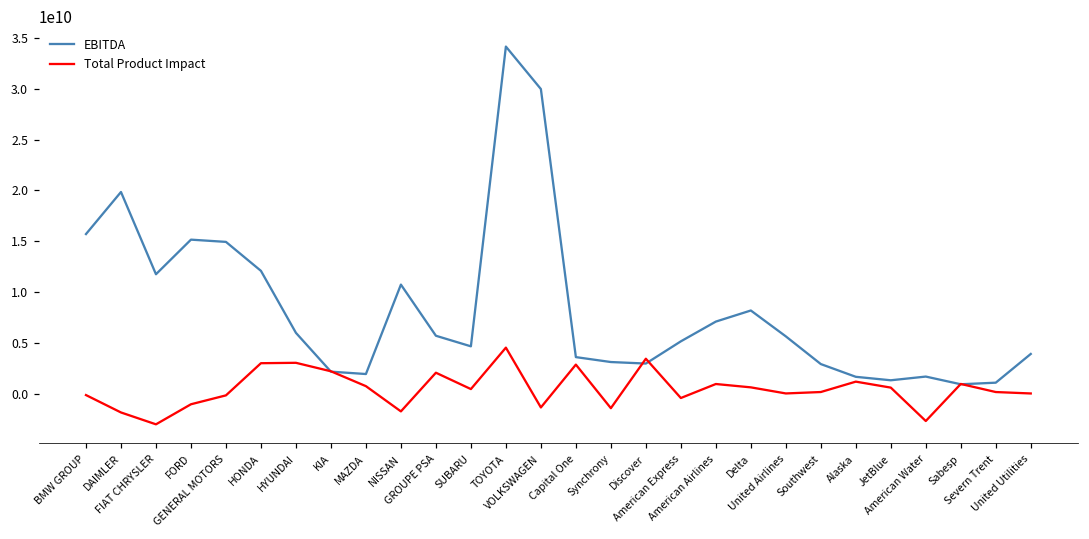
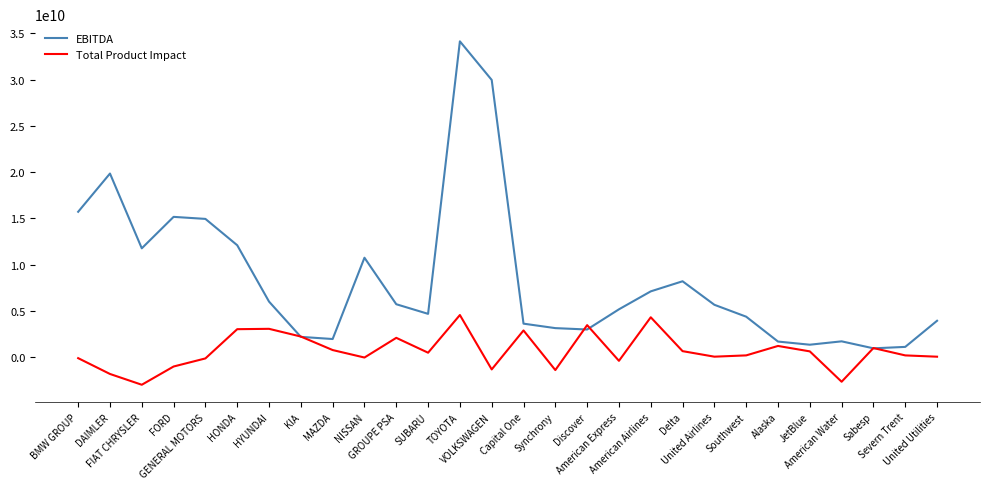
  {
    "EBITDA": {
      "BMW GROUP": 16000000000,
      "DAIMLER": 20000000000,
      "FIAT CHRYSLER": 12000000000,
      "FORD": 15000000000,
      "GENERAL MOTORS": 15000000000,
      "HONDA": 12000000000,
      "HYUNDAI": 6000000000,
      "MAZDA": 2000000000,
      "NISSAN": 11000000000,
      "GROUPE PSA": 6000000000,
      "SUBARU": 5000000000,
      "TOYOTA": 34000000000,
      "VOLKSWAGEN": 30000000000,
      "Capital One": 4000000000,
      "Synchrony": 3000000000,
      "Discover": 3000000000,
      "American Express": 5000000000,
      "American Airlines": 7000000000,
      "Delta": 8000000000,
      "United Airlines": 6000000000,
-     "Southwest": 3000000000,
+     "Southwest": 4000000000,
      "Alaska": 2000000000,
      "JetBlue": 1000000000,
      "American Water": 2000000000,
      "Severn Trent": 1000000000,
      "United Utilities": 4000000000
    },
    "Total Product Impact": {
      "BMW GROUP": 0,
      "DAIMLER": -2000000000,
      "FIAT CHRYSLER": -3000000000,
      "FORD": -1000000000,
      "GENERAL MOTORS": 0,
      "HONDA": 3000000000,
      "HYUNDAI": 3000000000,
      "MAZDA": 1000000000,
-     "NISSAN": -2000000000,
+     "NISSAN": 0,
      "GROUPE PSA": 2000000000,
      "SUBARU": 0,
      "TOYOTA": 5000000000,
      "VOLKSWAGEN": -1000000000,
      "Capital One": 3000000000,
      "Synchrony": -1000000000,
      "Discover": 3000000000,
      "American Express": 0,
-     "American Airlines": 1000000000,
+     "American Airlines": 4000000000,
      "Delta": 1000000000,
      "United Airlines": 0,
      "Southwest": 0,
      "Alaska": 1000000000,
      "JetBlue": 1000000000,
      "American Water": -3000000000,
      "Severn Trent": 0,
      "United Utilities": 0
    }
  }
